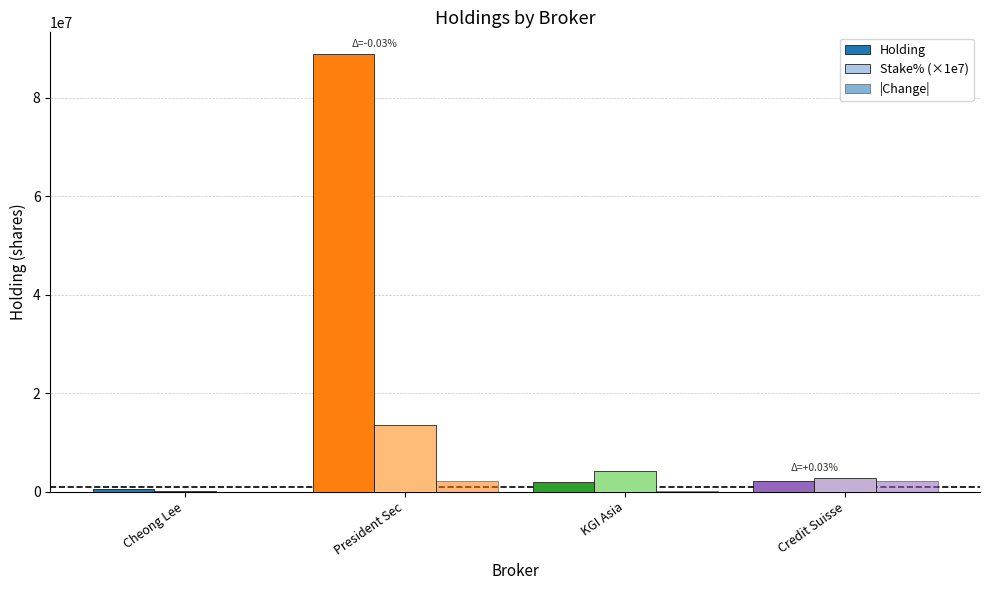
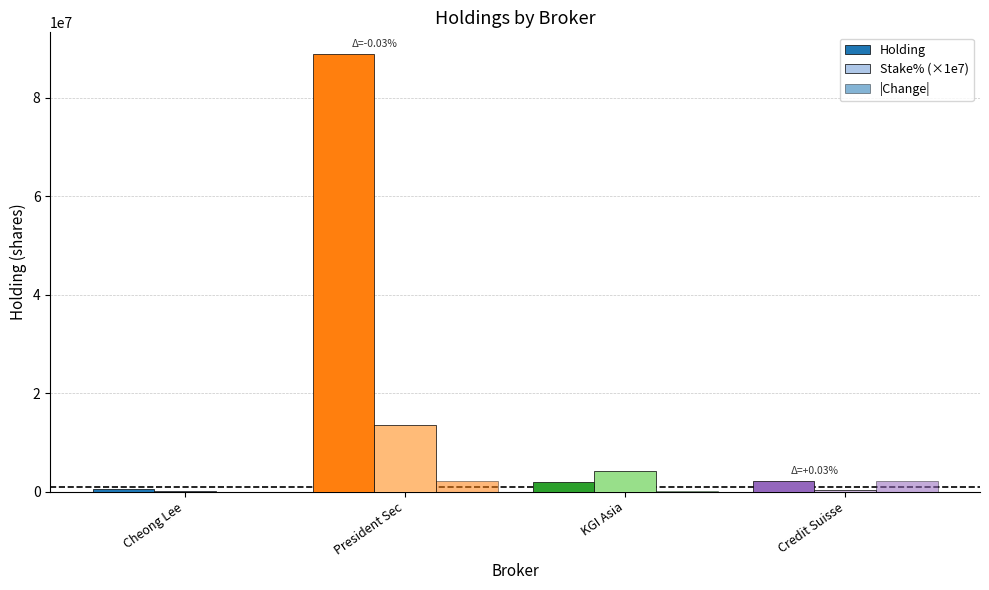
  {
    "Stake% (×1e7)": {
      "President Sec": 14000000,
      "KGI Asia": 4000000,
-     "Credit Suisse": 3000000
+     "Credit Suisse": 0
    }
  }
